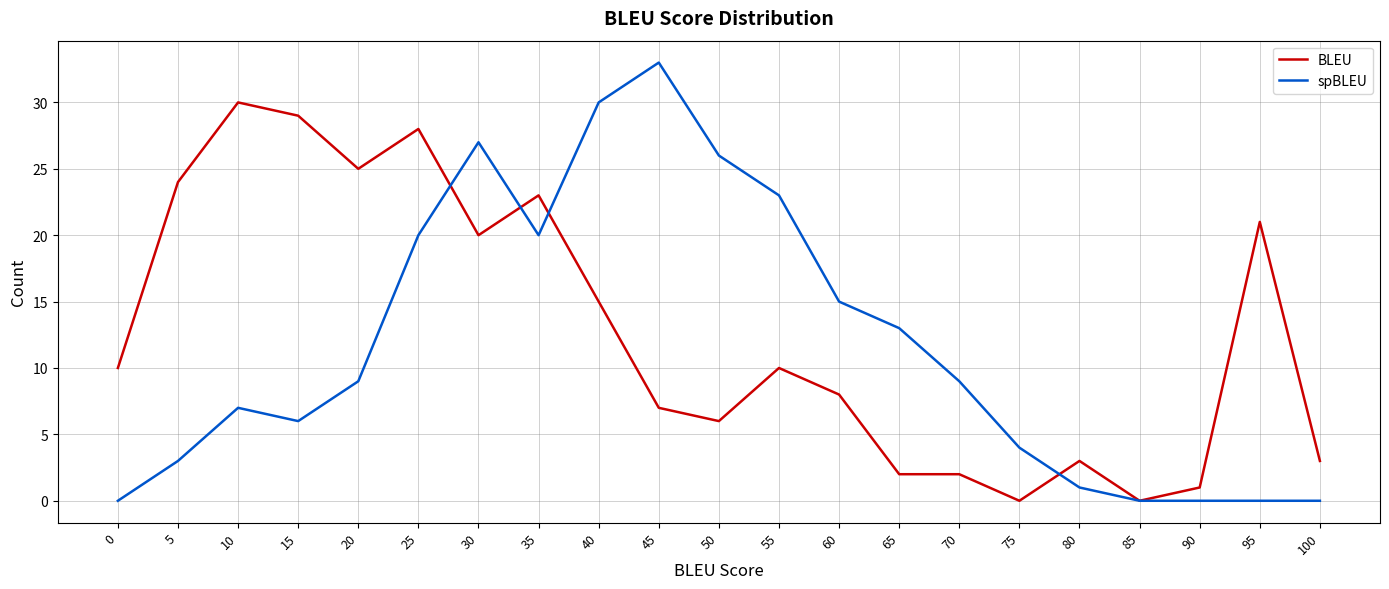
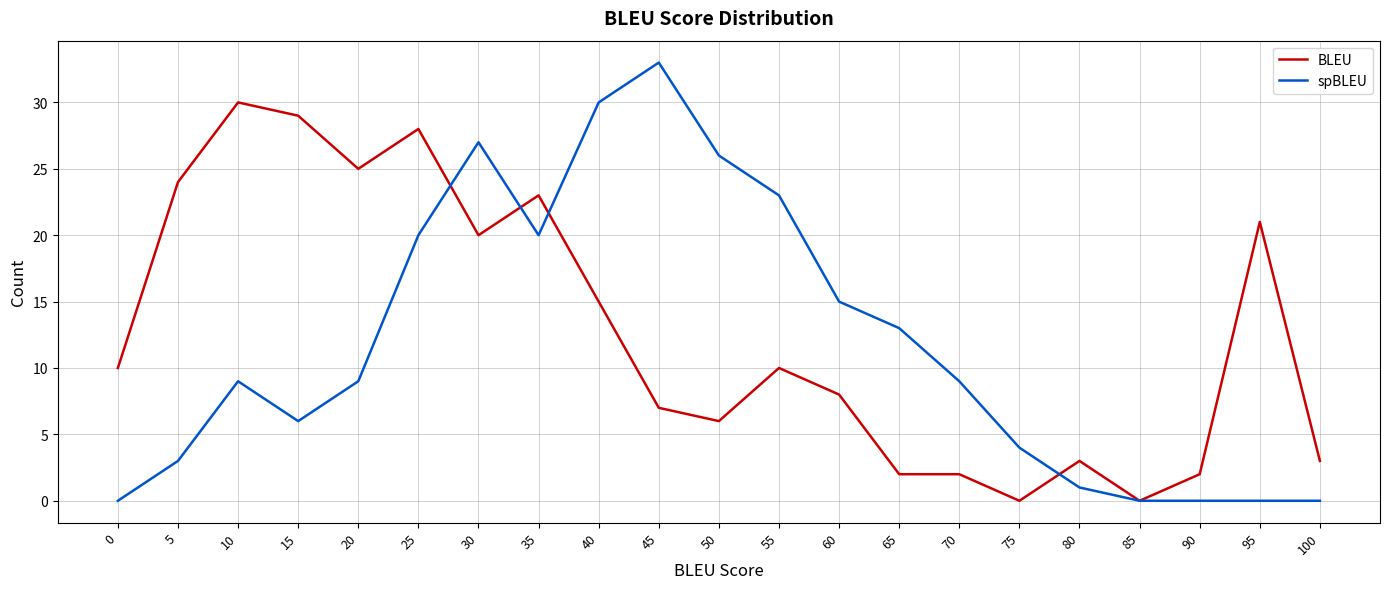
  {
    "BLEU": {
      "0": 10,
      "5": 24,
      "10": 30,
      "15": 29,
      "20": 25,
      "25": 28,
      "30": 20,
      "35": 23,
      "40": 15,
      "45": 7,
      "50": 6,
      "55": 10,
      "60": 8,
      "65": 2,
      "70": 2,
      "75": 0,
      "80": 3,
-     "90": 1,
+     "90": 2,
      "95": 21,
      "100": 3
    },
    "spBLEU": {
      "0": 0,
      "5": 3,
-     "10": 7,
+     "10": 9,
      "15": 6,
      "20": 9,
      "25": 20,
      "30": 27,
      "35": 20,
      "40": 30,
      "45": 33,
      "50": 26,
      "55": 23,
      "60": 15,
      "65": 13,
      "70": 9,
      "75": 4,
      "80": 1,
      "90": 0,
      "95": 0,
      "100": 0
    }
  }
